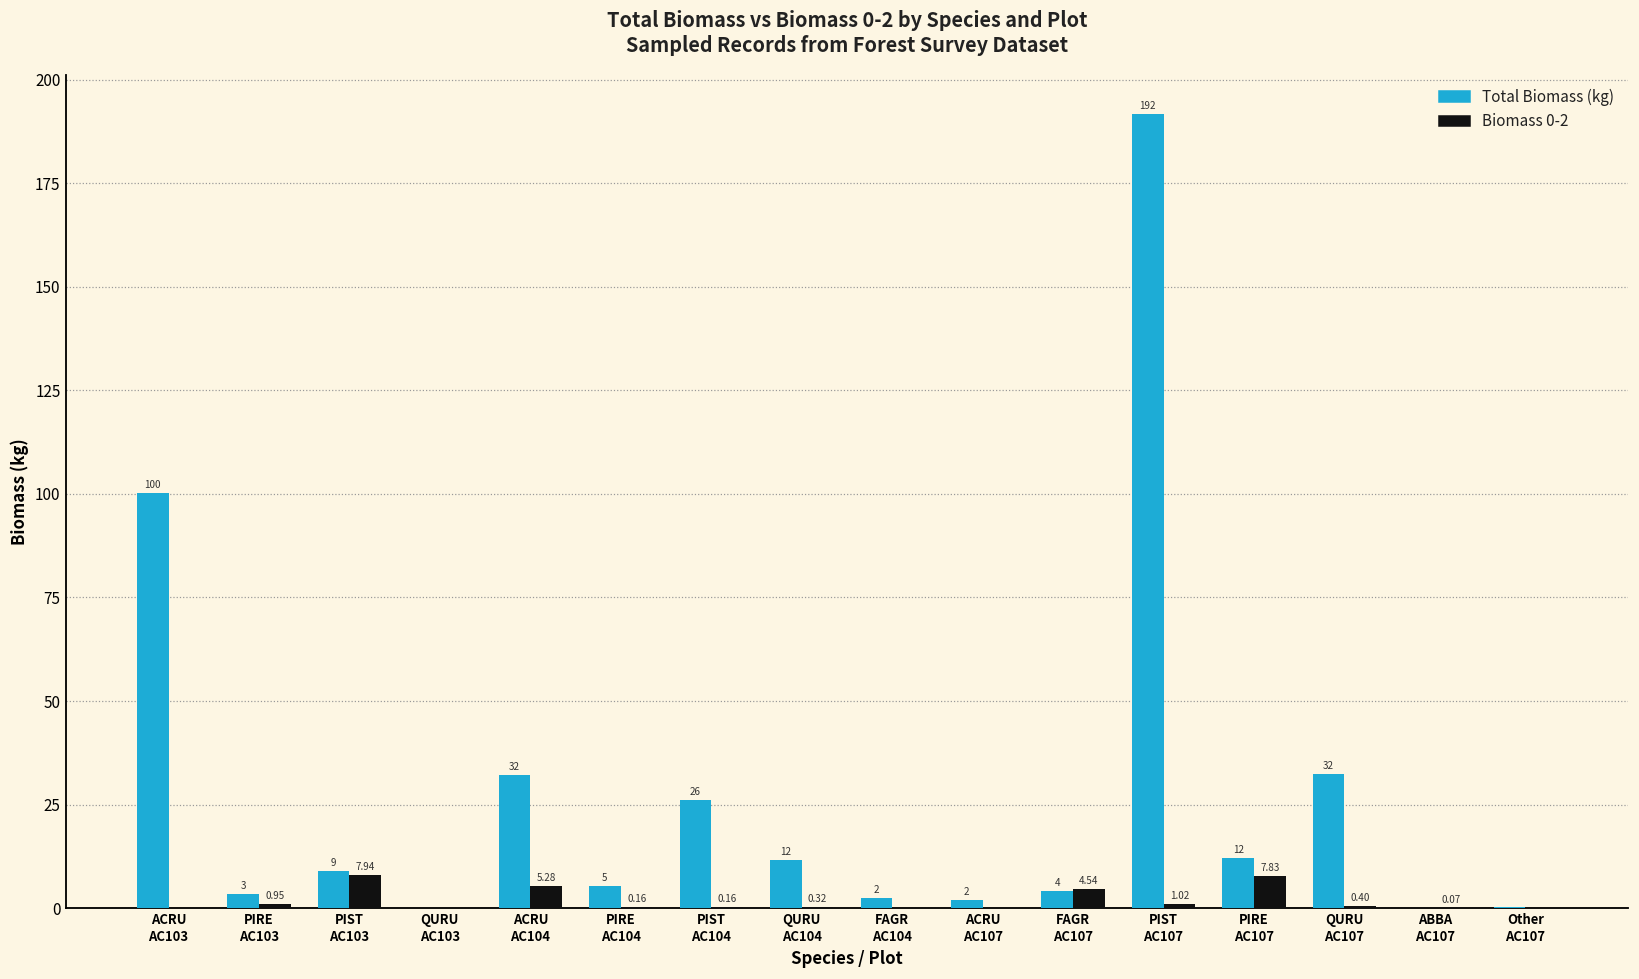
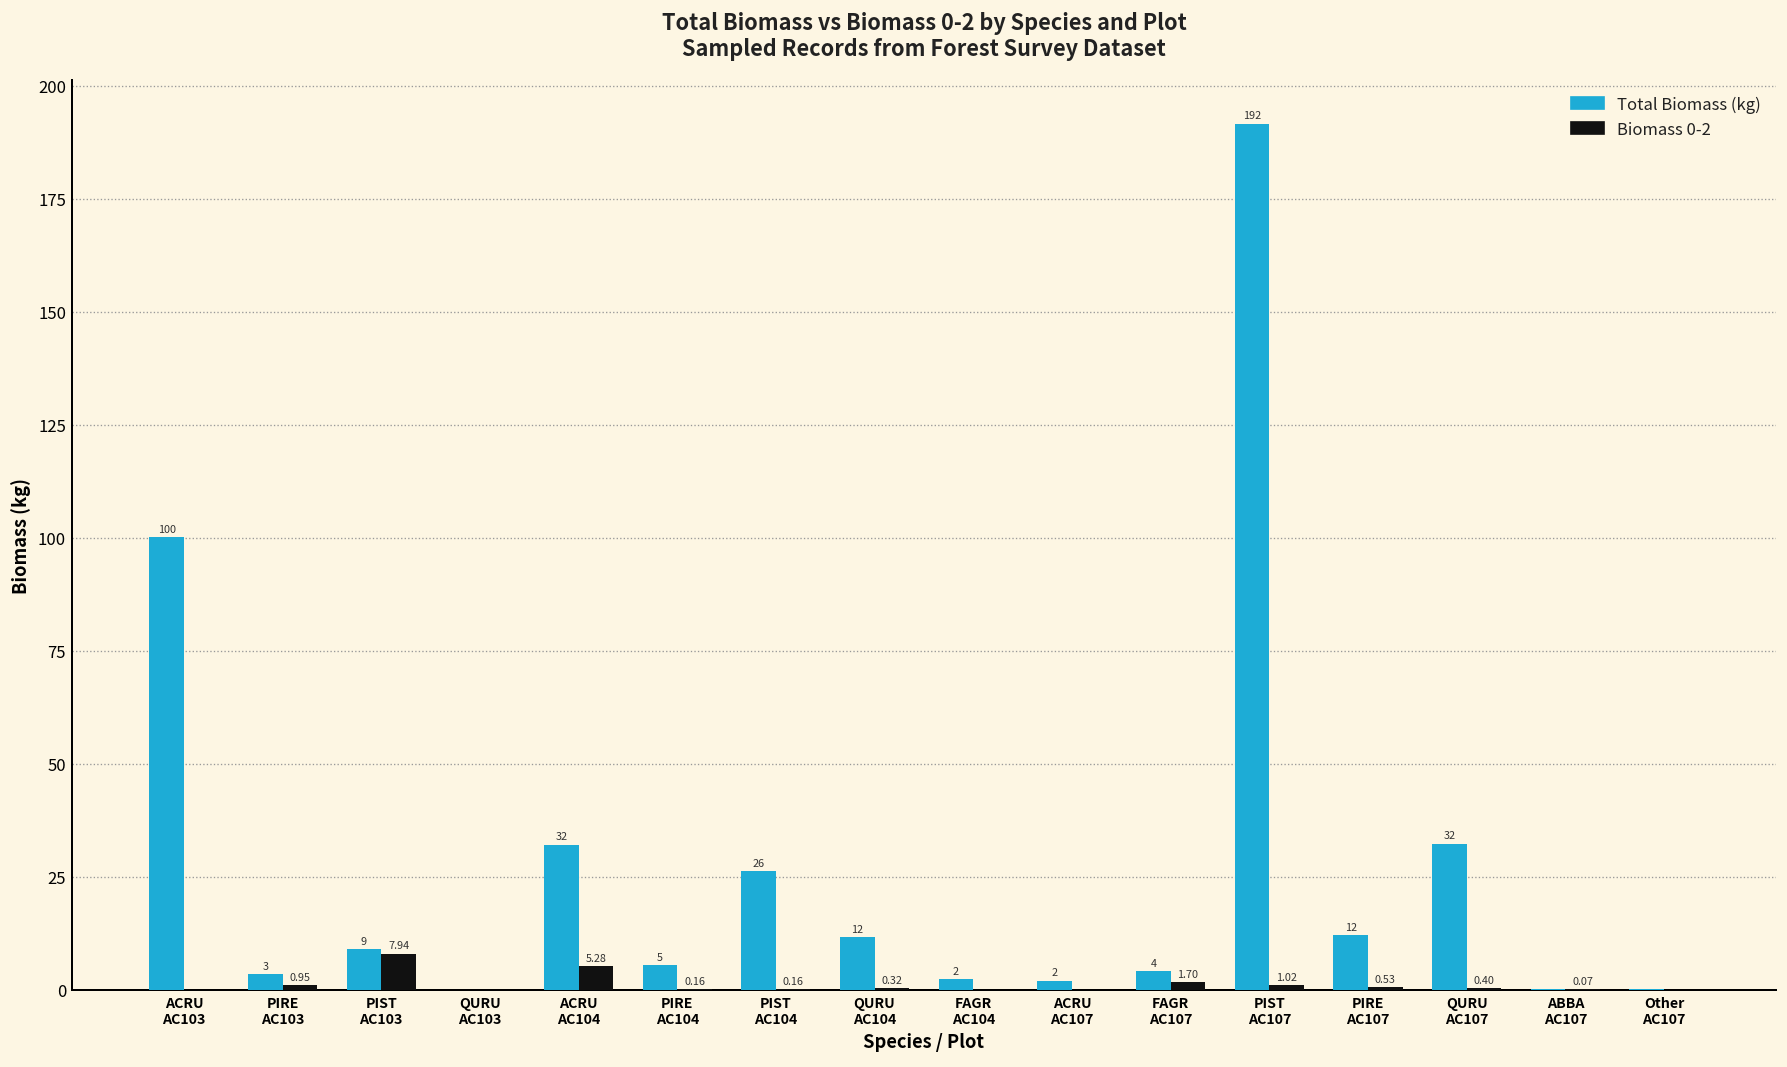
  {
    "Total Biomass (kg)": {
      "ACRU AC103": 100,
      "PIRE AC103": 3,
      "PIST AC103": 9,
      "ACRU AC104": 32,
      "PIRE AC104": 5,
      "PIST AC104": 26,
      "QURU AC104": 12,
      "FAGR AC104": 2,
      "ACRU AC107": 2,
      "FAGR AC107": 4,
      "PIST AC107": 192,
      "PIRE AC107": 12,
      "QURU AC107": 32
    },
    "Biomass 0-2": {
      "PIRE AC103": 0.95,
      "PIST AC103": 7.94,
      "ACRU AC104": 5.28,
      "PIRE AC104": 0.16,
      "PIST AC104": 0.16,
      "QURU AC104": 0.32,
-     "FAGR AC107": 4.54,
+     "FAGR AC107": 1.70,
      "PIST AC107": 1.02,
-     "PIRE AC107": 7.83,
+     "PIRE AC107": 0.53,
      "QURU AC107": 0.40,
      "ABBA AC107": 0.07
    }
  }
